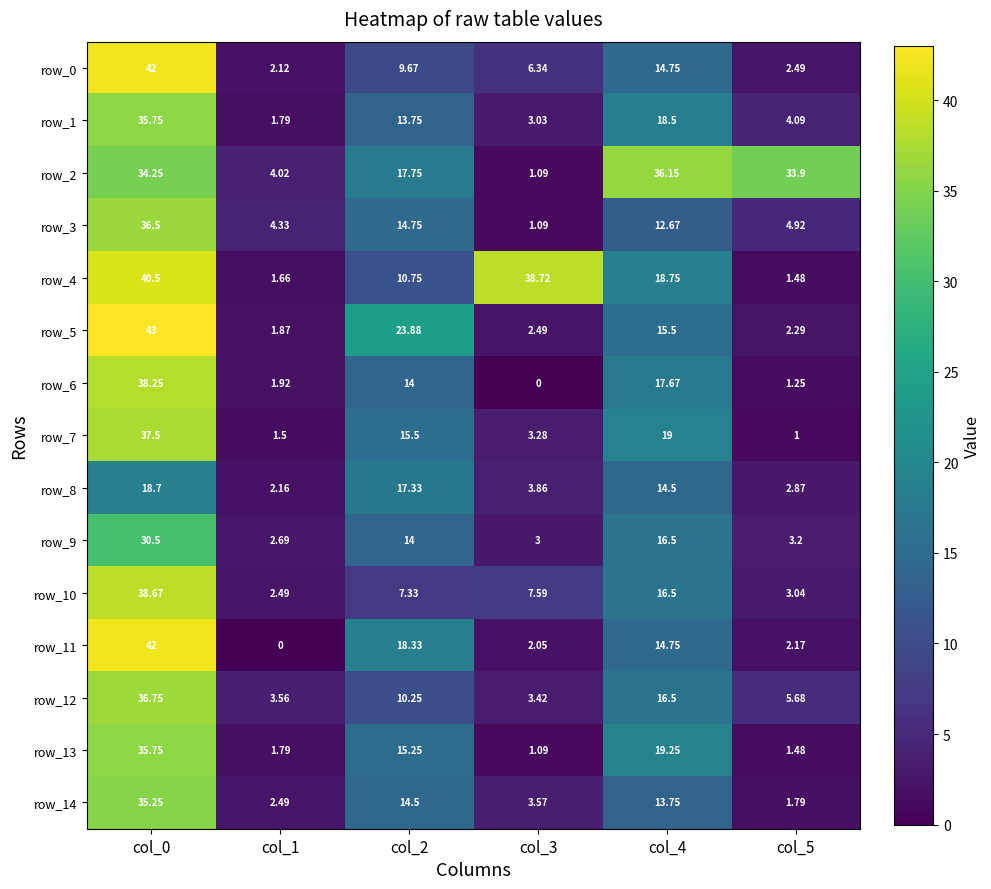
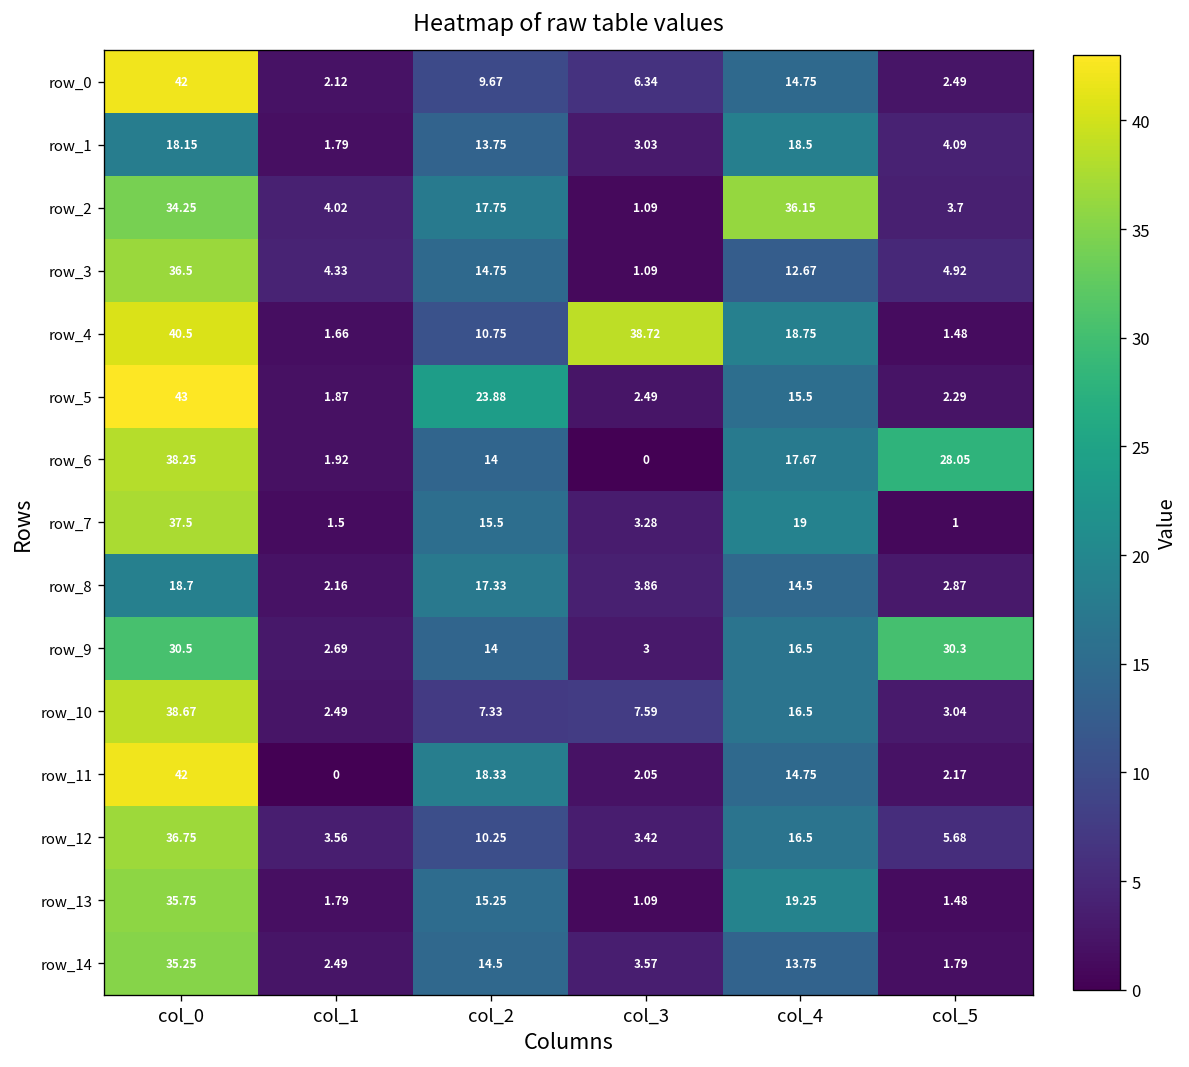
  {
    "row_0": {
      "col_0": 42,
      "col_1": 2.12,
      "col_2": 9.67,
      "col_3": 6.34,
      "col_4": 14.75,
      "col_5": 2.49
    },
    "row_1": {
-     "col_0": 35.75,
+     "col_0": 18.15,
      "col_1": 1.79,
      "col_2": 13.75,
      "col_3": 3.03,
      "col_4": 18.5,
      "col_5": 4.09
    },
    "row_2": {
      "col_0": 34.25,
      "col_1": 4.02,
      "col_2": 17.75,
      "col_3": 1.09,
      "col_4": 36.15,
-     "col_5": 33.9
+     "col_5": 3.7
    },
    "row_3": {
      "col_0": 36.5,
      "col_1": 4.33,
      "col_2": 14.75,
      "col_3": 1.09,
      "col_4": 12.67,
      "col_5": 4.92
    },
    "row_4": {
      "col_0": 40.5,
      "col_1": 1.66,
      "col_2": 10.75,
      "col_3": 38.72,
      "col_4": 18.75,
      "col_5": 1.48
    },
    "row_5": {
      "col_0": 43,
      "col_1": 1.87,
      "col_2": 23.88,
      "col_3": 2.49,
      "col_4": 15.5,
      "col_5": 2.29
    },
    "row_6": {
      "col_0": 38.25,
      "col_1": 1.92,
      "col_2": 14,
      "col_3": 0,
      "col_4": 17.67,
-     "col_5": 1.25
+     "col_5": 28.05
    },
    "row_7": {
      "col_0": 37.5,
      "col_1": 1.5,
      "col_2": 15.5,
      "col_3": 3.28,
      "col_4": 19,
      "col_5": 1
    },
    "row_8": {
      "col_0": 18.7,
      "col_1": 2.16,
      "col_2": 17.33,
      "col_3": 3.86,
      "col_4": 14.5,
      "col_5": 2.87
    },
    "row_9": {
      "col_0": 30.5,
      "col_1": 2.69,
      "col_2": 14,
      "col_3": 3,
      "col_4": 16.5,
-     "col_5": 3.2
+     "col_5": 30.3
    },
    "row_10": {
      "col_0": 38.67,
      "col_1": 2.49,
      "col_2": 7.33,
      "col_3": 7.59,
      "col_4": 16.5,
      "col_5": 3.04
    },
    "row_11": {
      "col_0": 42,
      "col_1": 0,
      "col_2": 18.33,
      "col_3": 2.05,
      "col_4": 14.75,
      "col_5": 2.17
    },
    "row_12": {
      "col_0": 36.75,
      "col_1": 3.56,
      "col_2": 10.25,
      "col_3": 3.42,
      "col_4": 16.5,
      "col_5": 5.68
    },
    "row_13": {
      "col_0": 35.75,
      "col_1": 1.79,
      "col_2": 15.25,
      "col_3": 1.09,
      "col_4": 19.25,
      "col_5": 1.48
    },
    "row_14": {
      "col_0": 35.25,
      "col_1": 2.49,
      "col_2": 14.5,
      "col_3": 3.57,
      "col_4": 13.75,
      "col_5": 1.79
    }
  }
